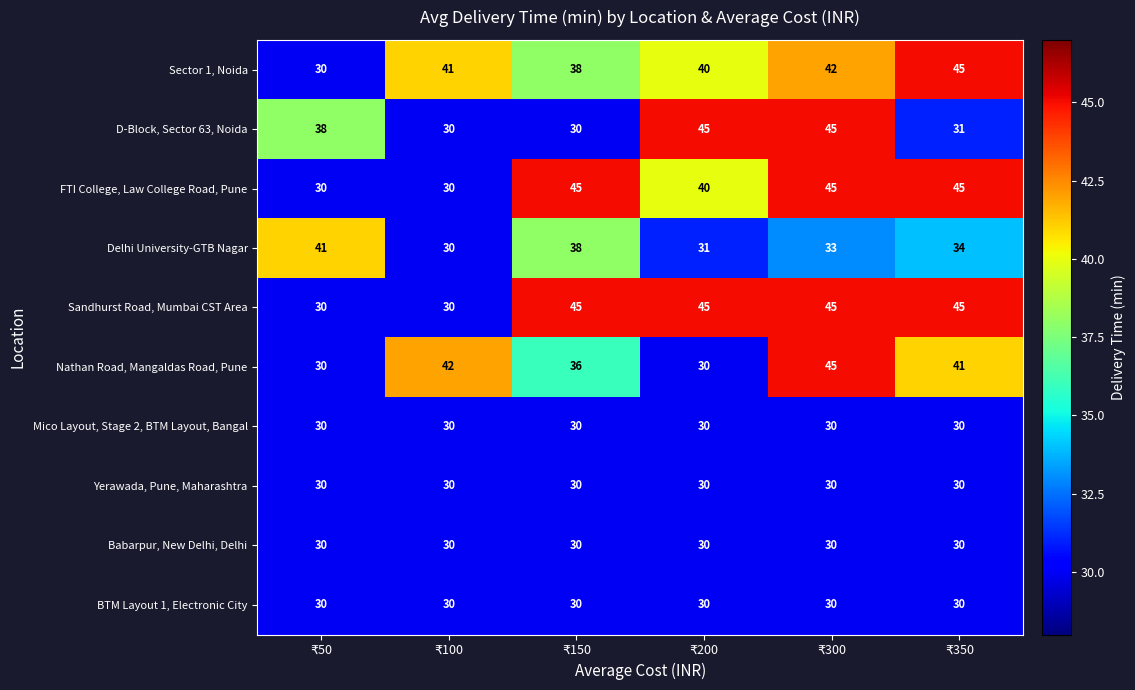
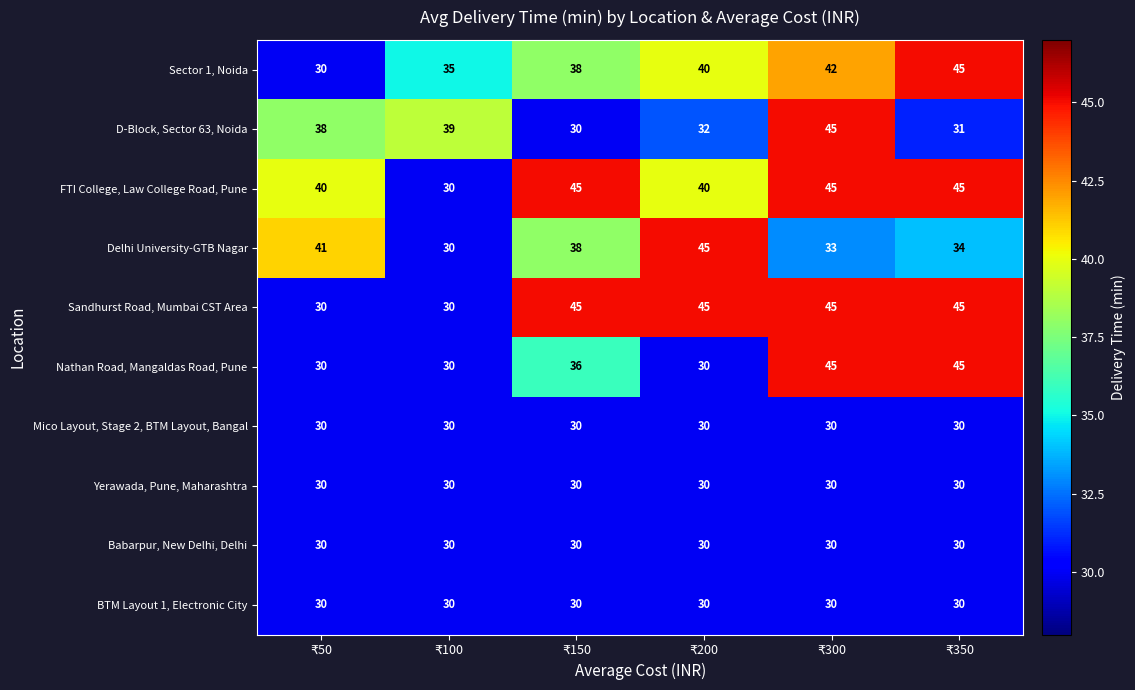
  {
    "Sector 1, Noida": {
      "₹50": 30,
-     "₹100": 41,
+     "₹100": 35,
      "₹150": 38,
      "₹200": 40,
      "₹300": 42,
      "₹350": 45
    },
    "D-Block, Sector 63, Noida": {
      "₹50": 38,
-     "₹100": 30,
+     "₹100": 39,
      "₹150": 30,
-     "₹200": 45,
+     "₹200": 32,
      "₹300": 45,
      "₹350": 31
    },
    "FTI College, Law College Road, Pune": {
-     "₹50": 30,
+     "₹50": 40,
      "₹100": 30,
      "₹150": 45,
      "₹200": 40,
      "₹300": 45,
      "₹350": 45
    },
    "Delhi University-GTB Nagar": {
      "₹50": 41,
      "₹100": 30,
      "₹150": 38,
-     "₹200": 31,
+     "₹200": 45,
      "₹300": 33,
      "₹350": 34
    },
    "Sandhurst Road, Mumbai CST Area": {
      "₹50": 30,
      "₹100": 30,
      "₹150": 45,
      "₹200": 45,
      "₹300": 45,
      "₹350": 45
    },
    "Nathan Road, Mangaldas Road, Pune": {
      "₹50": 30,
-     "₹100": 42,
+     "₹100": 30,
      "₹150": 36,
      "₹200": 30,
      "₹300": 45,
-     "₹350": 41
+     "₹350": 45
    },
    "Mico Layout, Stage 2, BTM Layout, Bangal": {
      "₹50": 30,
      "₹100": 30,
      "₹150": 30,
      "₹200": 30,
      "₹300": 30,
      "₹350": 30
    },
    "Yerawada, Pune, Maharashtra": {
      "₹50": 30,
      "₹100": 30,
      "₹150": 30,
      "₹200": 30,
      "₹300": 30,
      "₹350": 30
    },
    "Babarpur, New Delhi, Delhi": {
      "₹50": 30,
      "₹100": 30,
      "₹150": 30,
      "₹200": 30,
      "₹300": 30,
      "₹350": 30
    },
    "BTM Layout 1, Electronic City": {
      "₹50": 30,
      "₹100": 30,
      "₹150": 30,
      "₹200": 30,
      "₹300": 30,
      "₹350": 30
    }
  }
